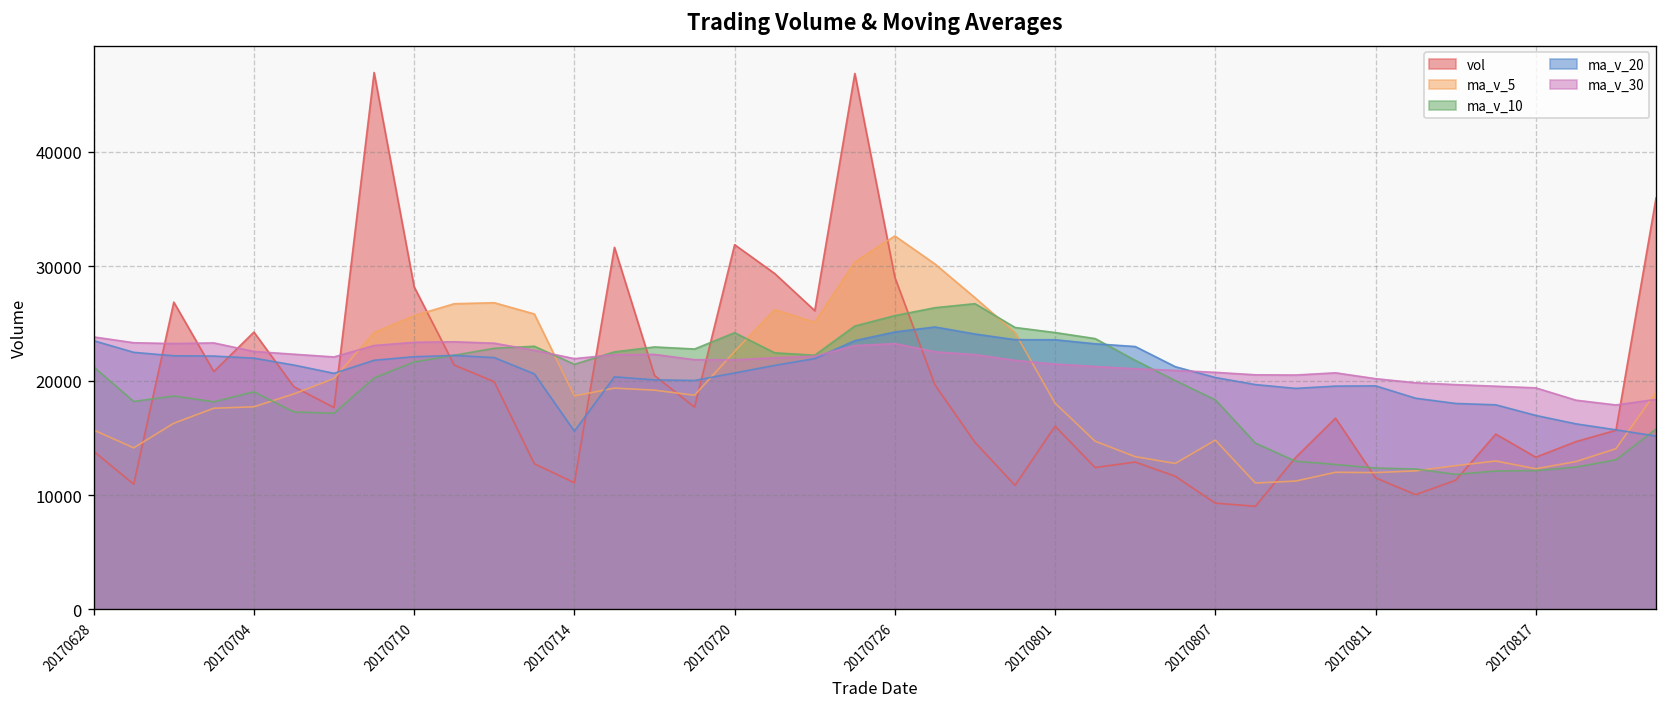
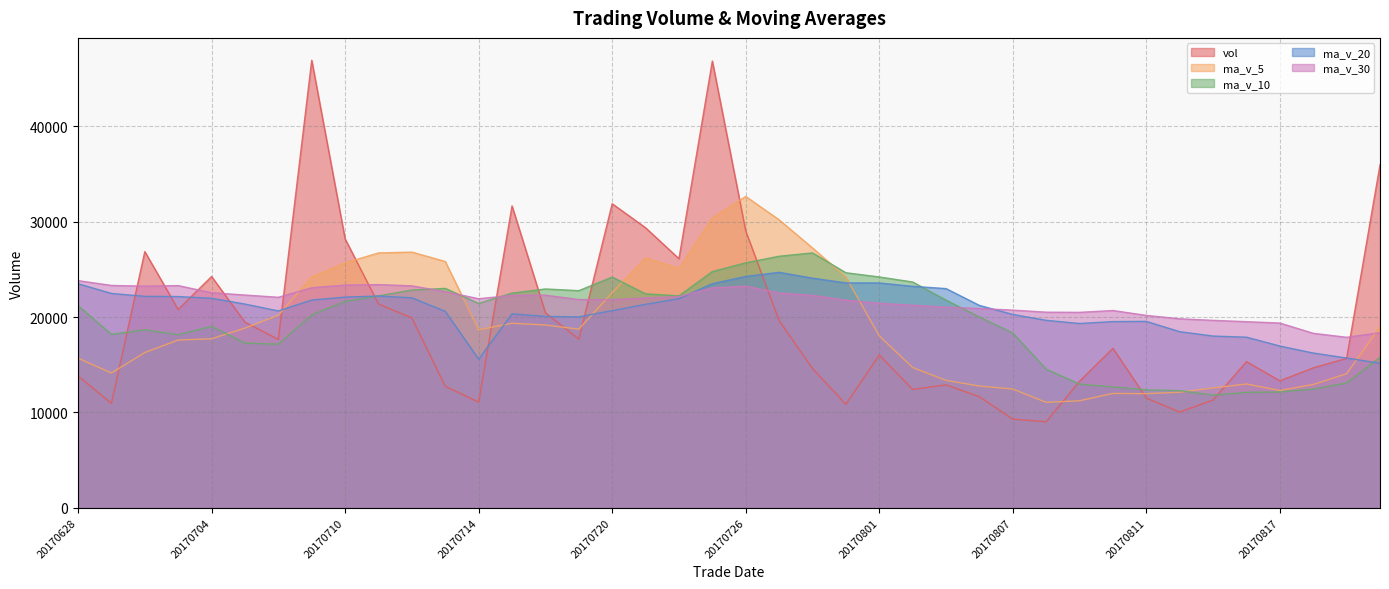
  {
    "vol": {
      "20170628": 14000,
      "20170704": 24000,
      "20170710": 28000,
      "20170714": 11000,
      "20170720": 32000,
      "20170726": 29000,
      "20170801": 16000,
      "20170807": 9000,
      "20170811": 12000,
      "20170817": 13000
    },
    "ma_v_5": {
      "20170628": 16000,
      "20170704": 18000,
      "20170710": 26000,
      "20170714": 19000,
      "20170720": 23000,
      "20170726": 33000,
      "20170801": 18000,
-     "20170807": 15000,
+     "20170807": 12000,
      "20170811": 12000
    },
    "ma_v_10": {
      "20170628": 21000,
      "20170704": 19000,
      "20170710": 22000,
      "20170714": 21000,
      "20170720": 24000,
      "20170726": 26000,
      "20170801": 24000,
      "20170807": 18000,
      "20170811": 12000
    },
    "ma_v_20": {
      "20170628": 23000,
      "20170704": 22000,
      "20170710": 22000,
      "20170714": 16000,
      "20170720": 21000,
      "20170726": 24000,
      "20170801": 24000,
      "20170807": 20000,
      "20170811": 20000,
      "20170817": 17000
    },
    "ma_v_30": {
      "20170628": 24000,
      "20170704": 23000,
      "20170710": 23000,
      "20170714": 22000,
      "20170720": 22000,
      "20170726": 23000,
      "20170801": 21000,
      "20170807": 21000,
      "20170811": 20000,
      "20170817": 19000
    }
  }
